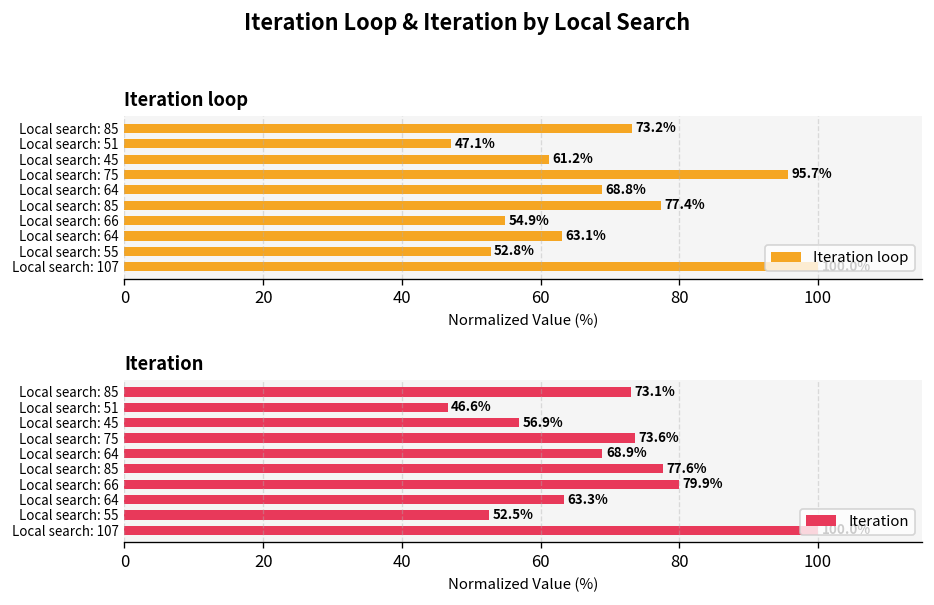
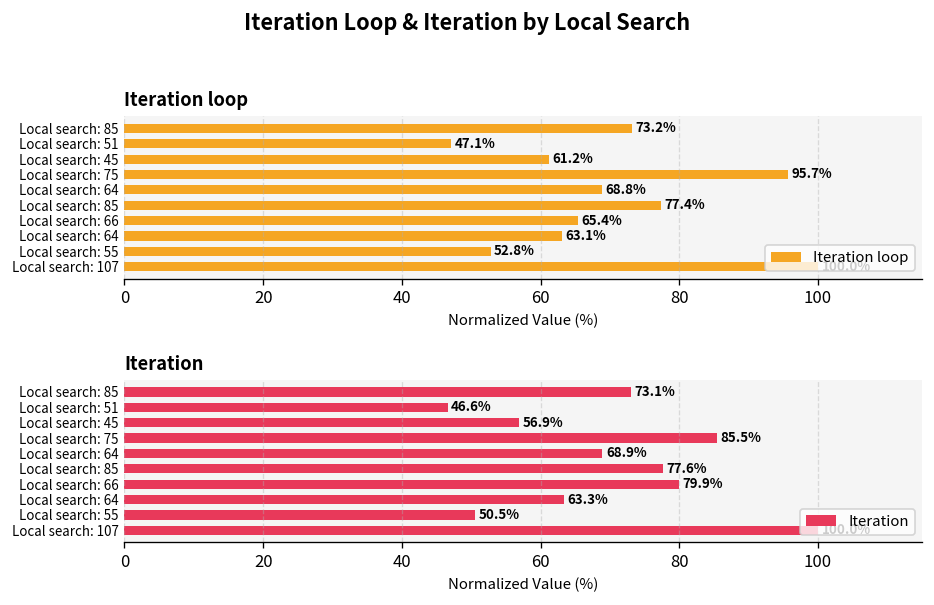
  {
    "Iteration loop": {
      "Local search: 51": "47.1%",
      "Local search: 45": "61.2%",
      "Local search: 75": "95.7%",
-     "Local search: 66": "54.9%",
+     "Local search: 66": "65.4%",
      "Local search: 55": "52.8%"
    },
    "Iteration": {
      "Local search: 51": "46.6%",
      "Local search: 45": "56.9%",
-     "Local search: 75": "73.6%",
+     "Local search: 75": "85.5%",
      "Local search: 66": "79.9%",
-     "Local search: 55": "52.5%"
+     "Local search: 55": "50.5%"
    }
  }
